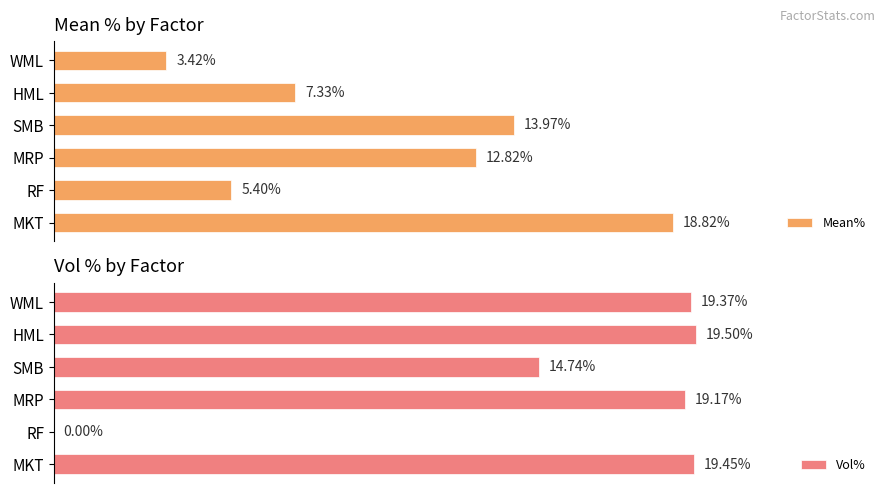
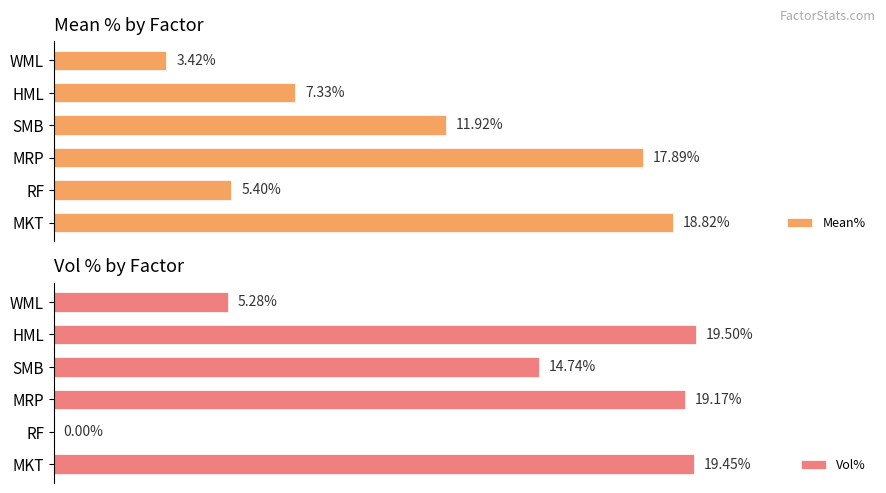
  {
    "Mean % by Factor": {
      "WML": "3.42%",
      "HML": "7.33%",
-     "SMB": "13.97%",
-     "MRP": "12.82%",
+     "SMB": "11.92%",
+     "MRP": "17.89%",
      "RF": "5.40%",
      "MKT": "18.82%"
    },
    "Vol % by Factor": {
-     "WML": "19.37%",
+     "WML": "5.28%",
      "HML": "19.50%",
      "SMB": "14.74%",
      "MRP": "19.17%",
      "RF": "0.00%",
      "MKT": "19.45%"
    }
  }
